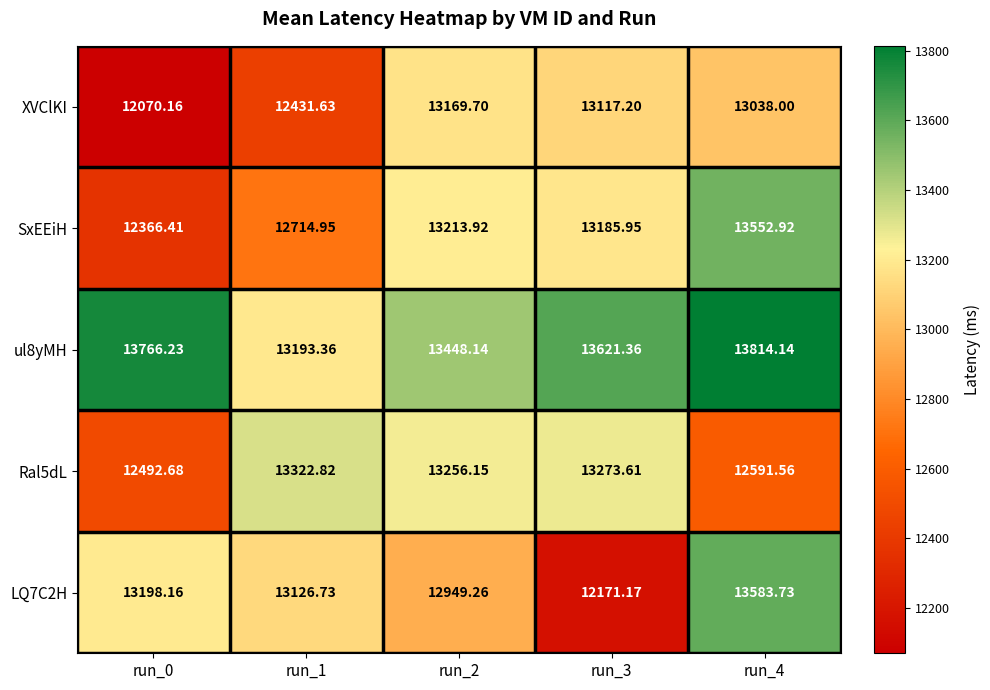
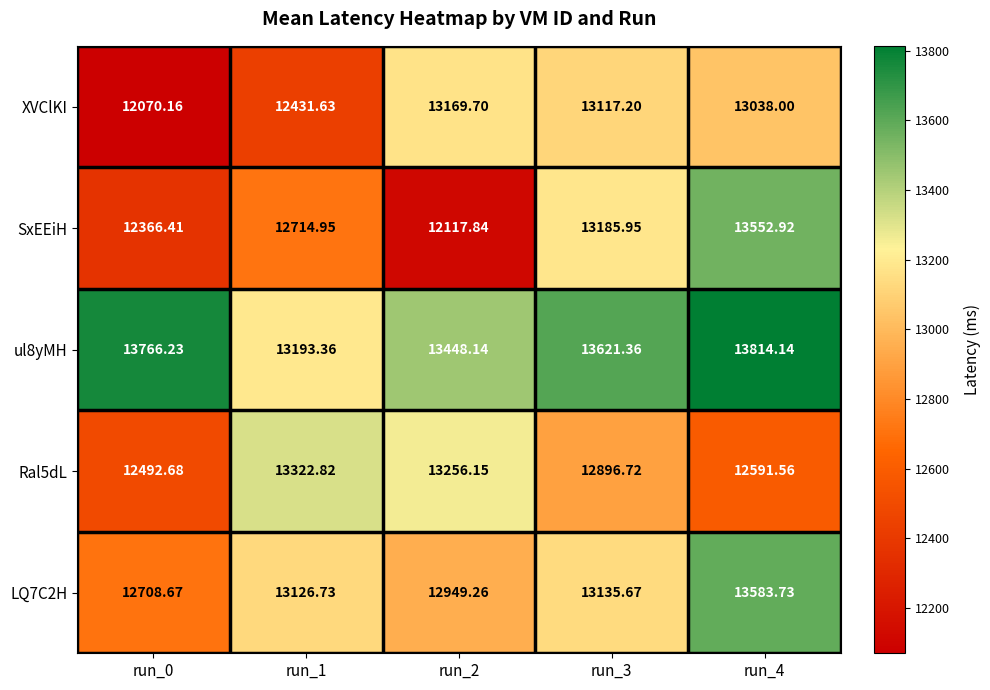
  {
    "XVClKI": {
      "run_0": 12070.16,
      "run_1": 12431.63,
      "run_2": 13169.70,
      "run_3": 13117.20,
      "run_4": 13038.00
    },
    "SxEEiH": {
      "run_0": 12366.41,
      "run_1": 12714.95,
-     "run_2": 13213.92,
+     "run_2": 12117.84,
      "run_3": 13185.95,
      "run_4": 13552.92
    },
    "ul8yMH": {
      "run_0": 13766.23,
      "run_1": 13193.36,
      "run_2": 13448.14,
      "run_3": 13621.36,
      "run_4": 13814.14
    },
    "Ral5dL": {
      "run_0": 12492.68,
      "run_1": 13322.82,
      "run_2": 13256.15,
-     "run_3": 13273.61,
+     "run_3": 12896.72,
      "run_4": 12591.56
    },
    "LQ7C2H": {
-     "run_0": 13198.16,
+     "run_0": 12708.67,
      "run_1": 13126.73,
      "run_2": 12949.26,
-     "run_3": 12171.17,
+     "run_3": 13135.67,
      "run_4": 13583.73
    }
  }
